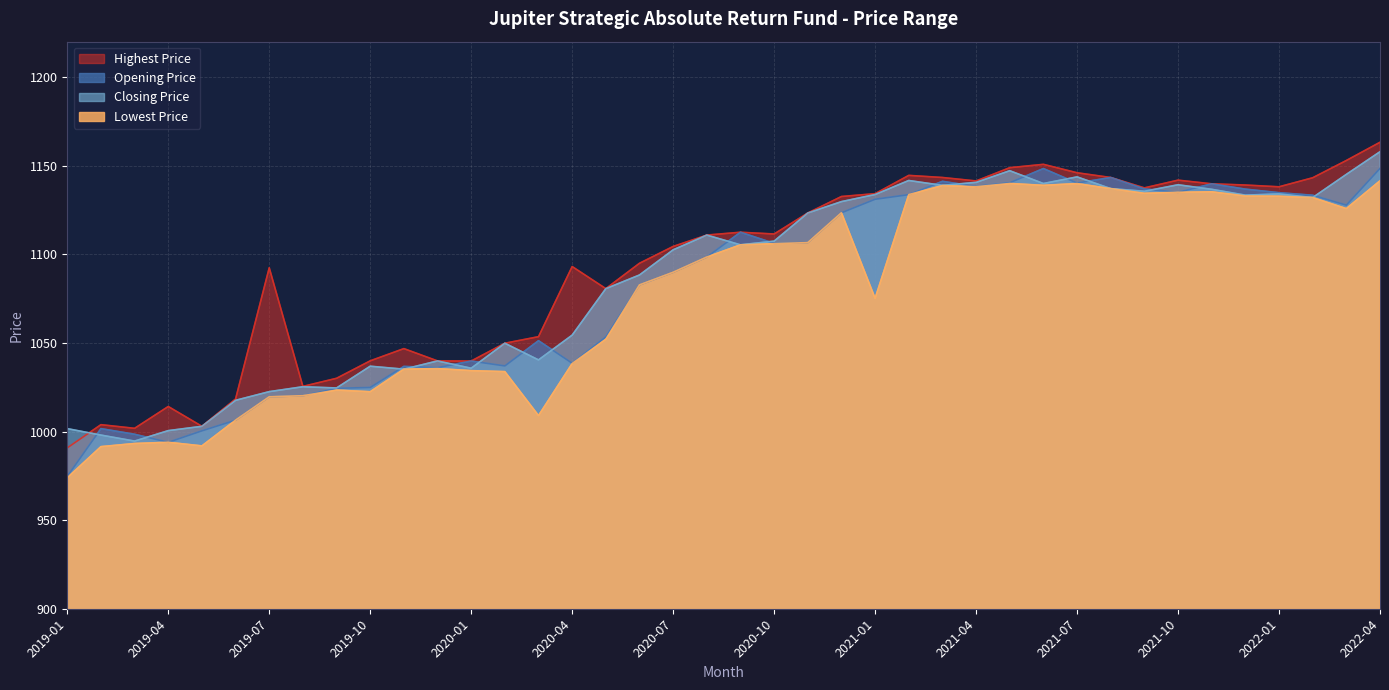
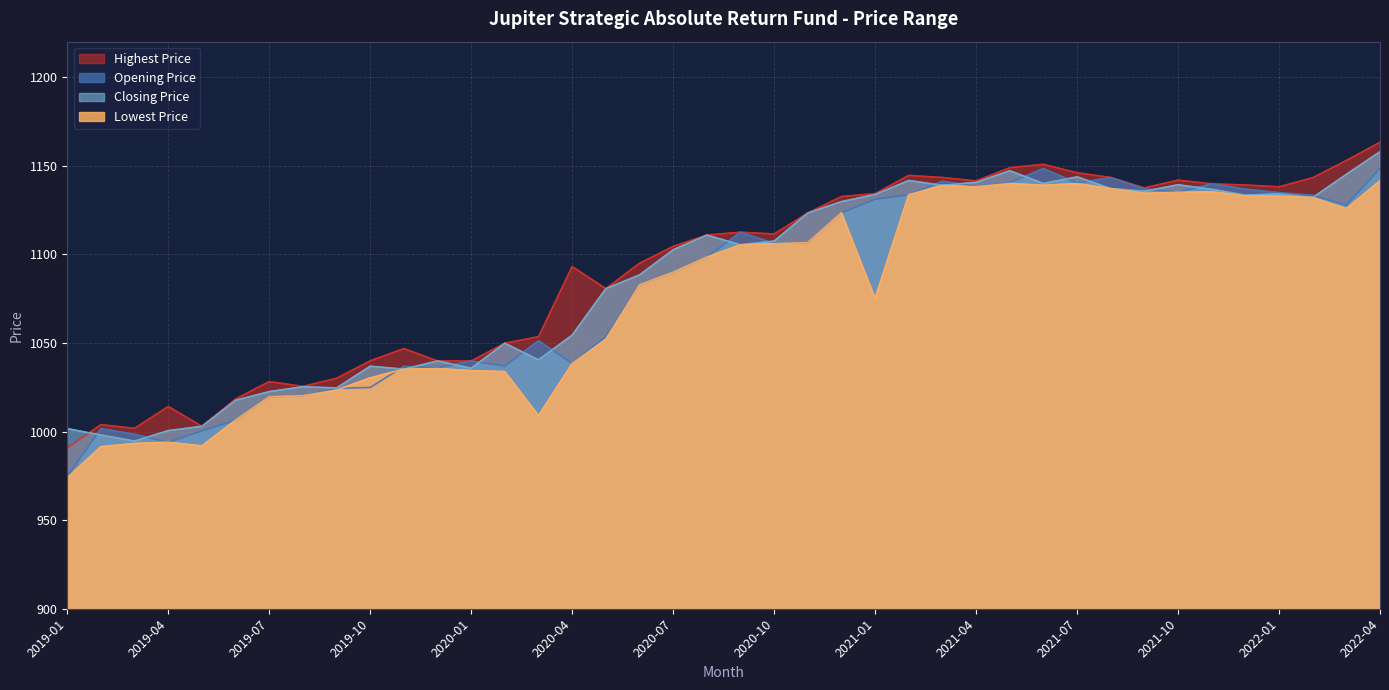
  {
    "Highest Price": {
      "2019-01": 991,
      "2019-04": 1014,
-     "2019-07": 1092,
+     "2019-07": 1028,
      "2019-10": 1040,
      "2020-04": 1093,
      "2020-07": 1104,
      "2020-10": 1111,
      "2021-07": 1146,
      "2021-10": 1142,
      "2022-01": 1138,
      "2022-04": 1163
    },
    "Lowest Price": {
-     "2019-10": 1022,
+     "2019-10": 1030,
      "2021-01": 1075,
      "2022-04": 1142
    }
  }
